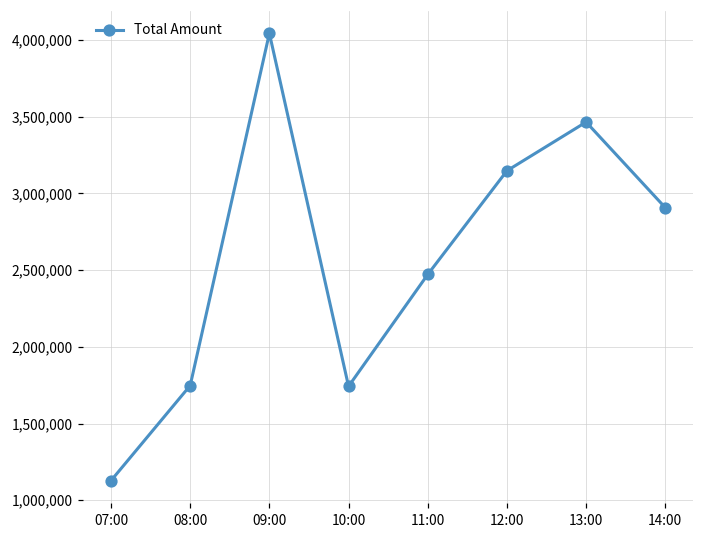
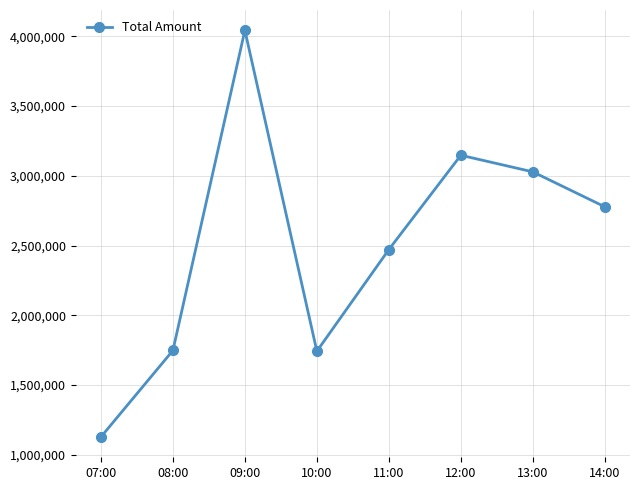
  {
    "07:00": "1,130,000",
    "08:00": "1,750,000",
    "09:00": "4,040,000",
    "10:00": "1,740,000",
    "11:00": "2,470,000",
    "12:00": "3,150,000",
-   "13:00": "3,460,000",
-   "14:00": "2,910,000"
+   "13:00": "3,030,000",
+   "14:00": "2,780,000"
  }
